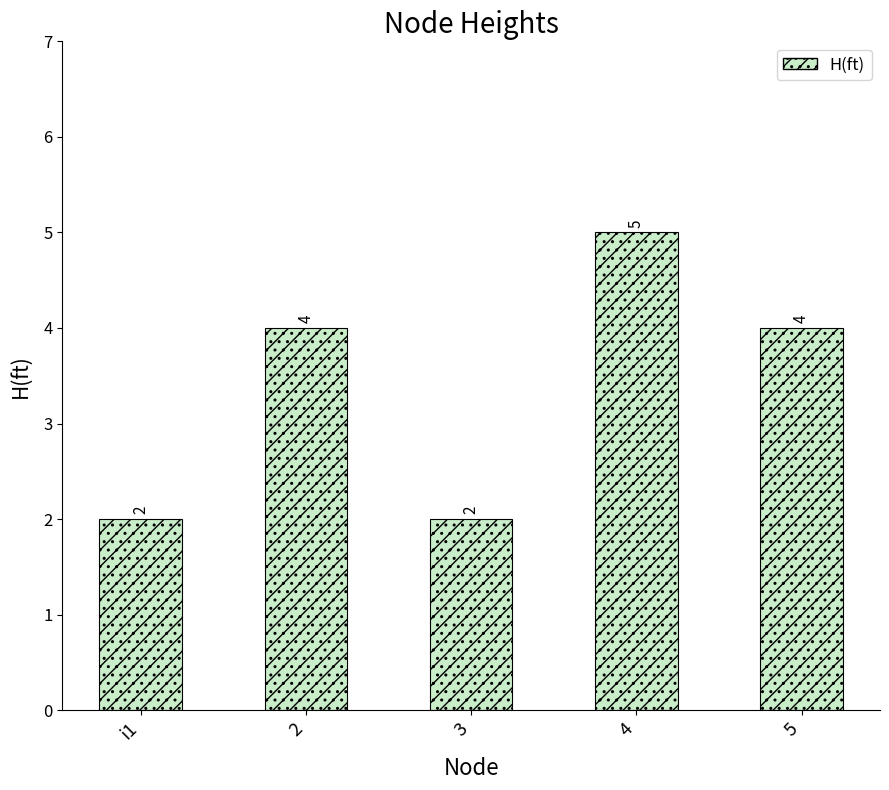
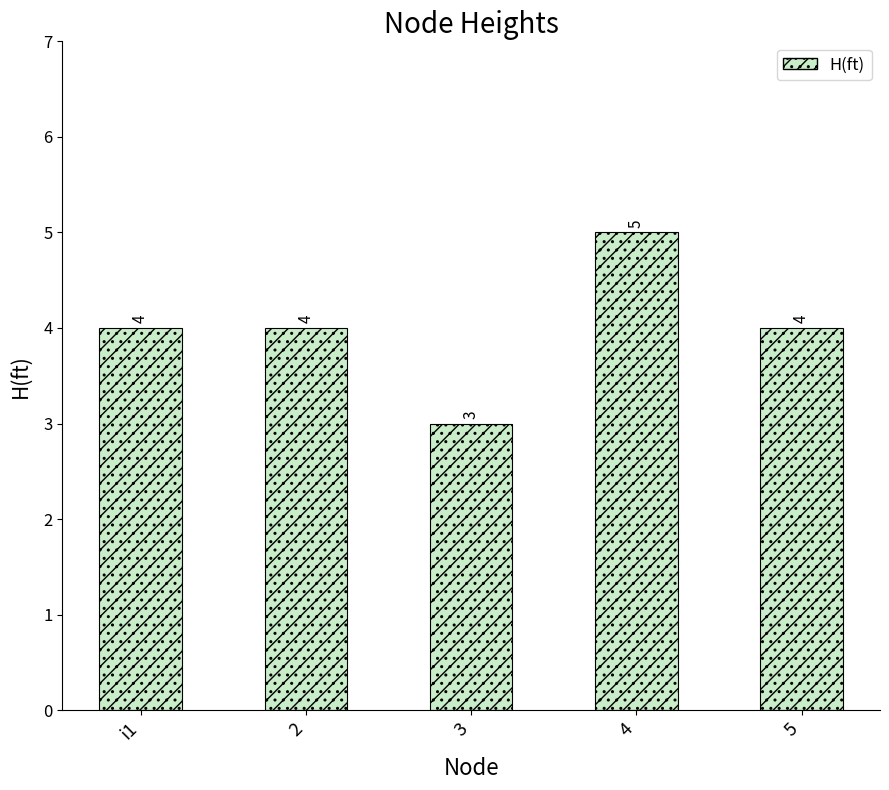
  {
-   "i1": 2,
+   "i1": 4,
    "2": 4,
-   "3": 2,
+   "3": 3,
    "4": 5,
    "5": 4
  }
